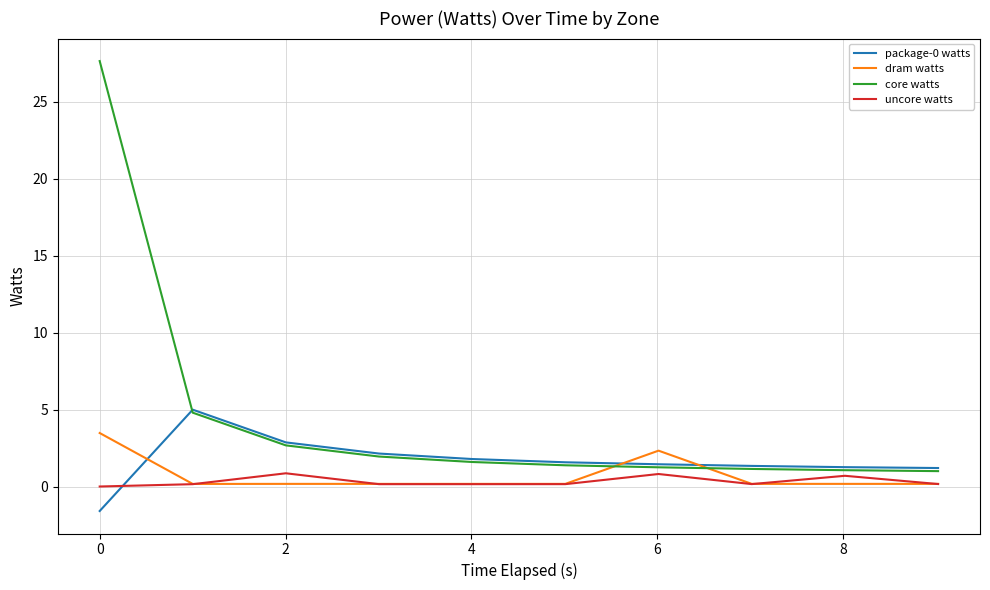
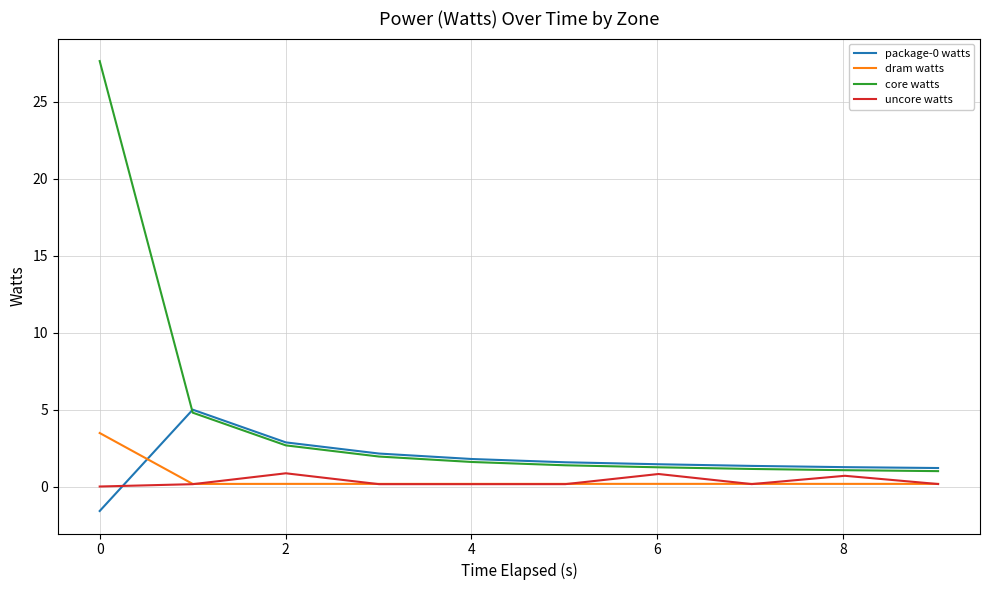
  {
    "package-0 watts": {
      "0": -1.6,
      "2": 2.9,
      "4": 1.8,
      "6": 1.4,
      "8": 1.3
    },
    "dram watts": {
      "0": 3.5,
      "2": 0.2,
-     "6": 2.3,
+     "6": 0.2,
      "8": 0.2
    },
    "core watts": {
      "0": 27.7,
      "2": 2.7,
      "4": 1.6,
      "6": 1.2,
      "8": 1.1
    },
    "uncore watts": {
      "0": 0.0,
      "2": 0.9,
      "6": 0.8,
      "8": 0.7
    }
  }
